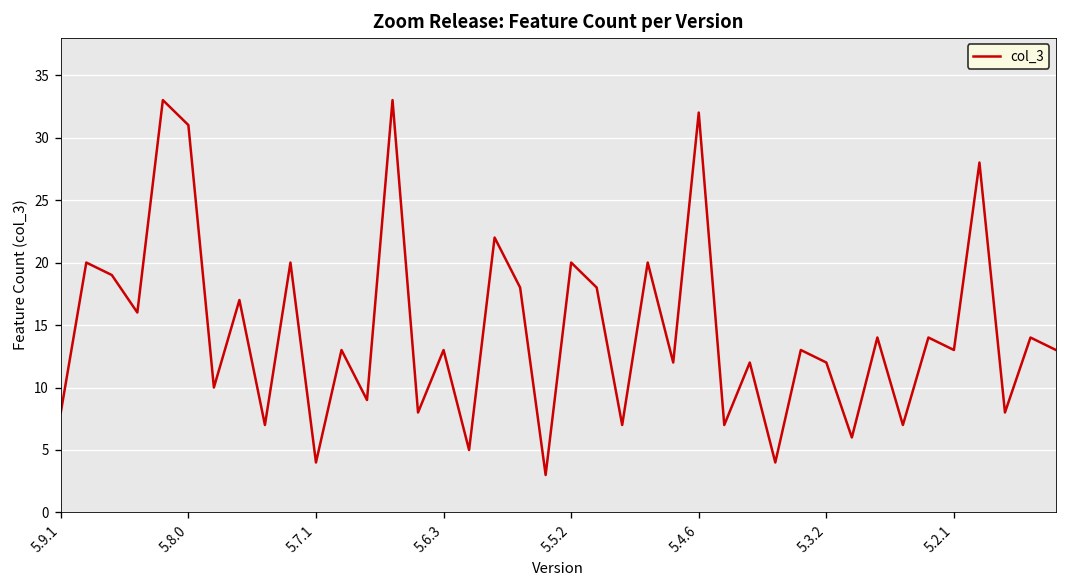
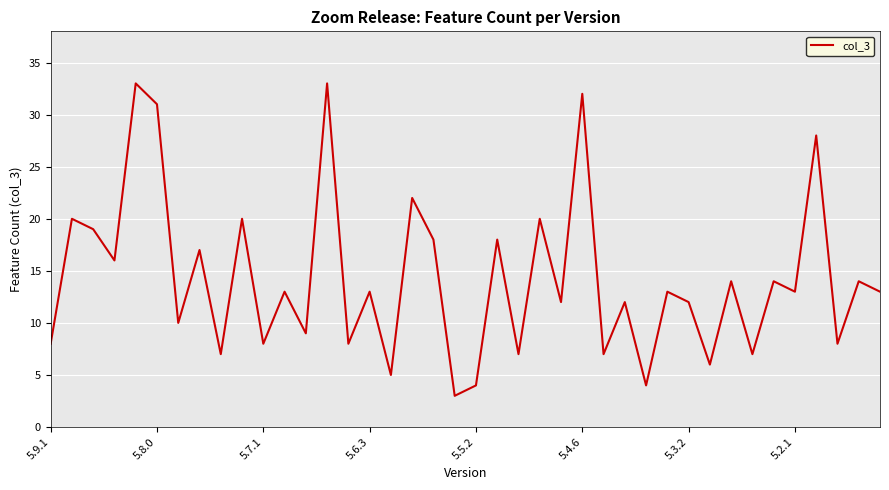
  {
    "5.9.1": 8,
    "5.8.0": 31,
-   "5.7.1": 4,
+   "5.7.1": 8,
    "5.6.3": 13,
-   "5.5.2": 20,
+   "5.5.2": 4,
    "5.4.6": 32,
    "5.3.2": 12,
    "5.2.1": 13
  }
